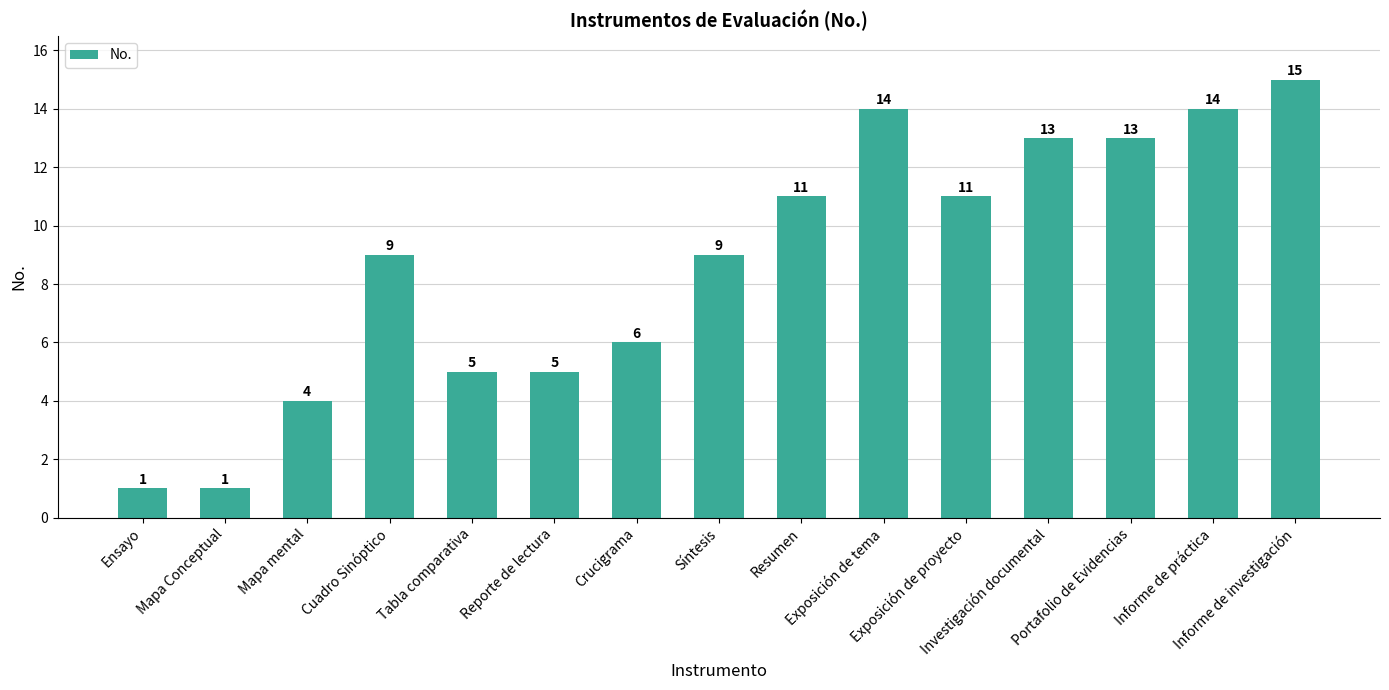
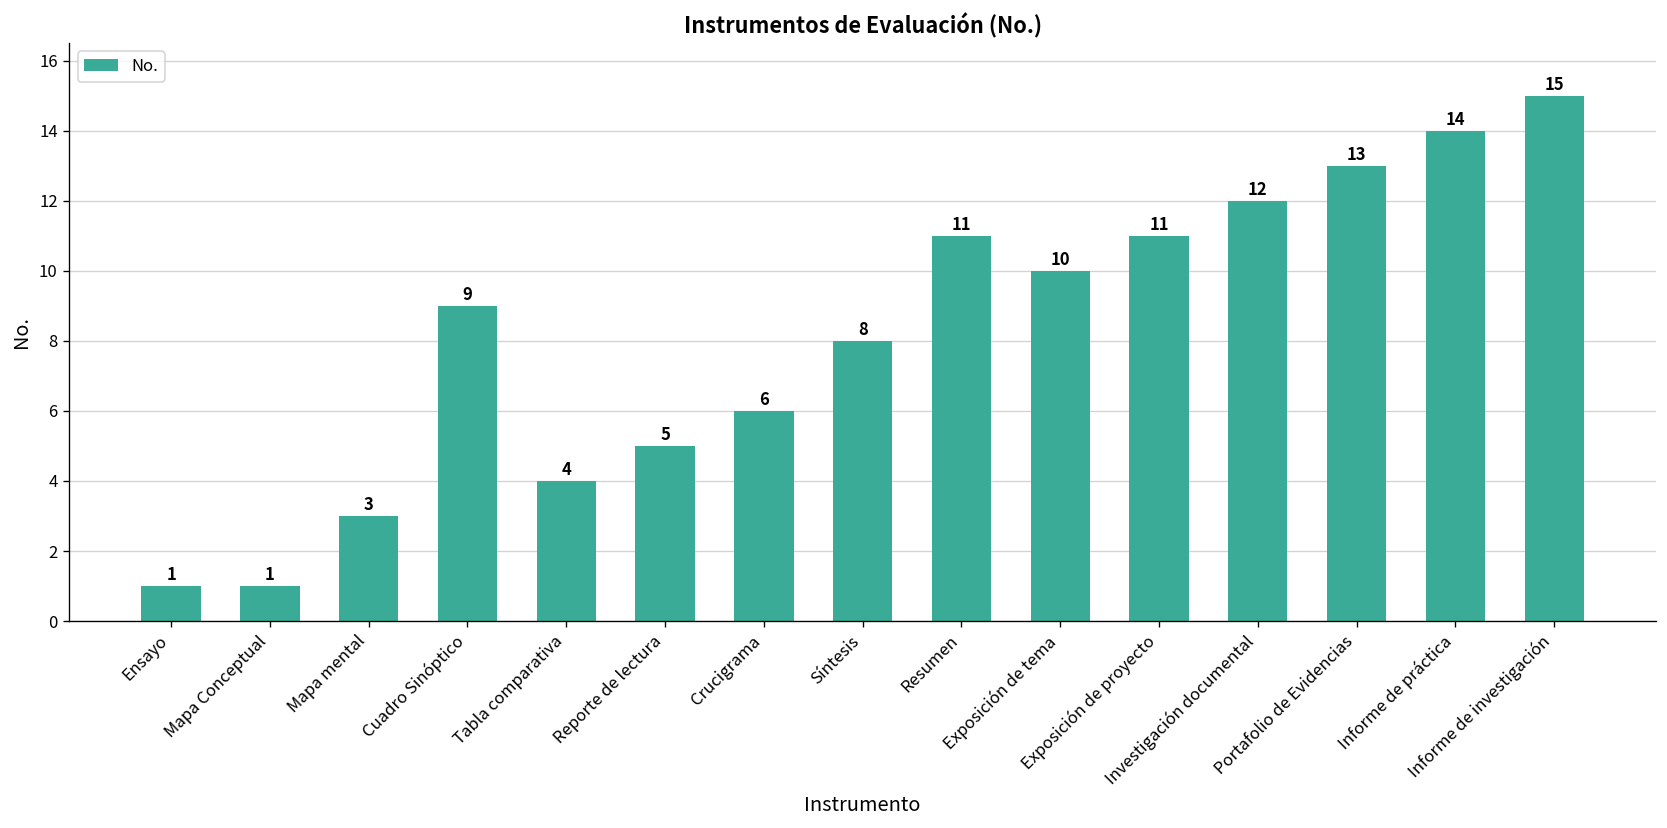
  {
    "Ensayo": 1,
    "Mapa Conceptual": 1,
-   "Mapa mental": 4,
+   "Mapa mental": 3,
    "Cuadro Sinóptico": 9,
-   "Tabla comparativa": 5,
+   "Tabla comparativa": 4,
    "Reporte de lectura": 5,
    "Crucigrama": 6,
-   "Síntesis": 9,
+   "Síntesis": 8,
    "Resumen": 11,
-   "Exposición de tema": 14,
+   "Exposición de tema": 10,
    "Exposición de proyecto": 11,
-   "Investigación documental": 13,
+   "Investigación documental": 12,
    "Portafolio de Evidencias": 13,
    "Informe de práctica": 14,
    "Informe de investigación": 15
  }
